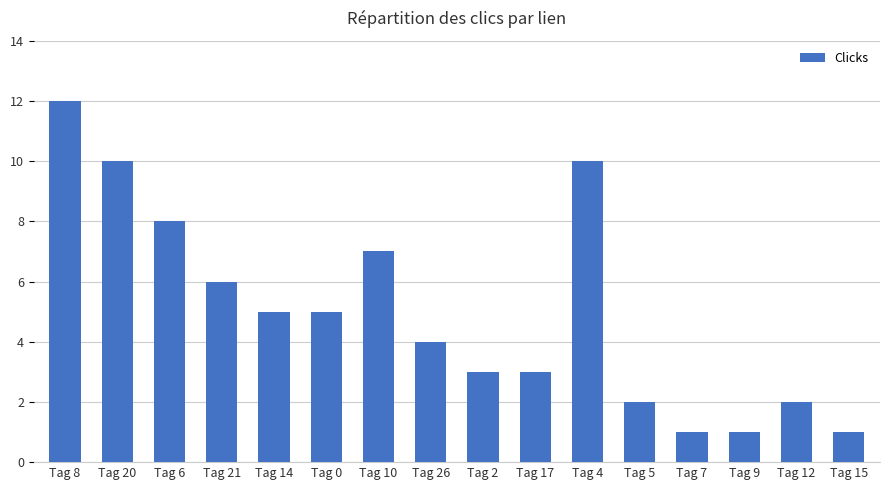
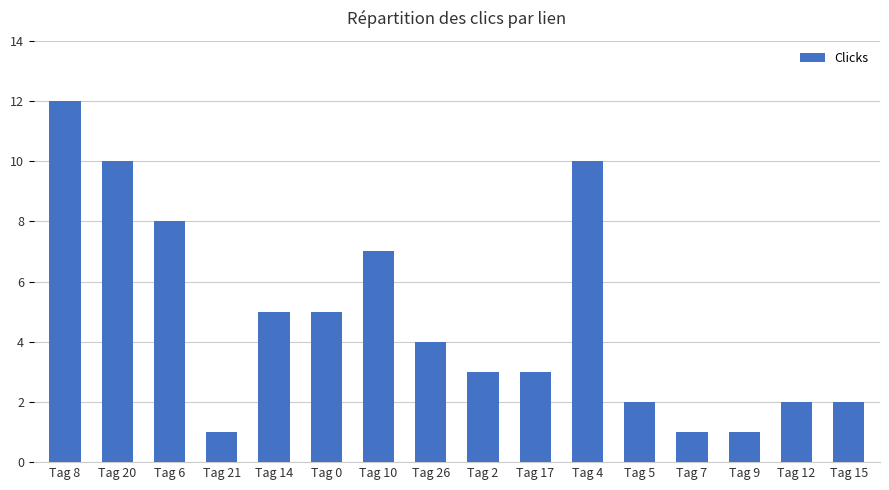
  {
    "Tag 8": 12,
    "Tag 20": 10,
    "Tag 6": 8,
-   "Tag 21": 6,
+   "Tag 21": 1,
    "Tag 14": 5,
    "Tag 0": 5,
    "Tag 10": 7,
    "Tag 26": 4,
    "Tag 2": 3,
    "Tag 17": 3,
    "Tag 4": 10,
    "Tag 5": 2,
    "Tag 7": 1,
    "Tag 9": 1,
    "Tag 12": 2,
-   "Tag 15": 1
+   "Tag 15": 2
  }
